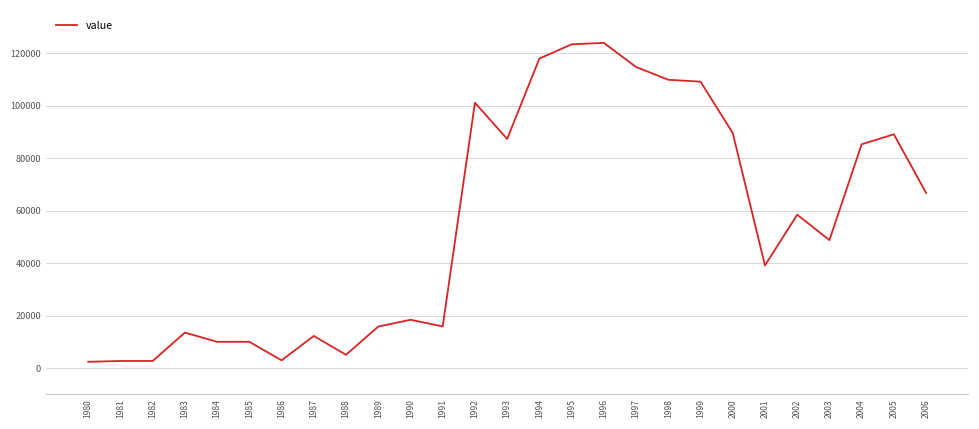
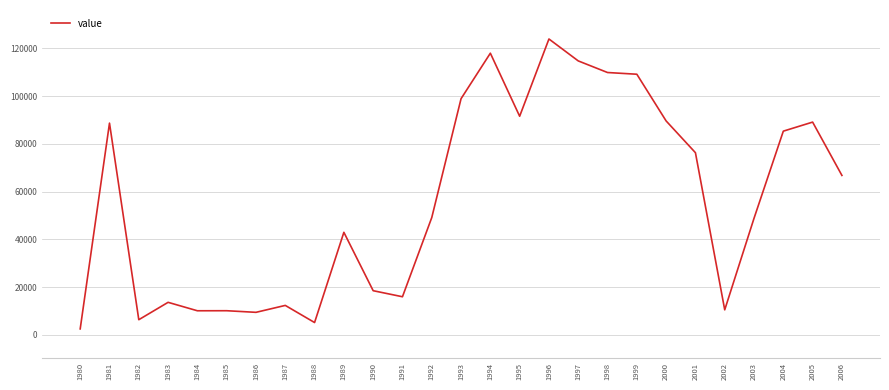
  {
    "1980": 2000,
-   "1981": 3000,
-   "1982": 3000,
+   "1981": 89000,
+   "1982": 6000,
    "1983": 14000,
    "1984": 10000,
    "1985": 10000,
-   "1986": 3000,
+   "1986": 9000,
    "1987": 12000,
    "1988": 5000,
-   "1989": 16000,
+   "1989": 43000,
    "1990": 18000,
    "1991": 16000,
-   "1992": 101000,
-   "1993": 87000,
+   "1992": 49000,
+   "1993": 99000,
    "1994": 118000,
-   "1995": 123000,
+   "1995": 92000,
    "1996": 124000,
    "1997": 115000,
    "1998": 110000,
    "1999": 109000,
    "2000": 90000,
-   "2001": 39000,
-   "2002": 58000,
+   "2001": 76000,
+   "2002": 10000,
    "2003": 49000,
    "2004": 85000,
    "2005": 89000,
    "2006": 67000
  }
